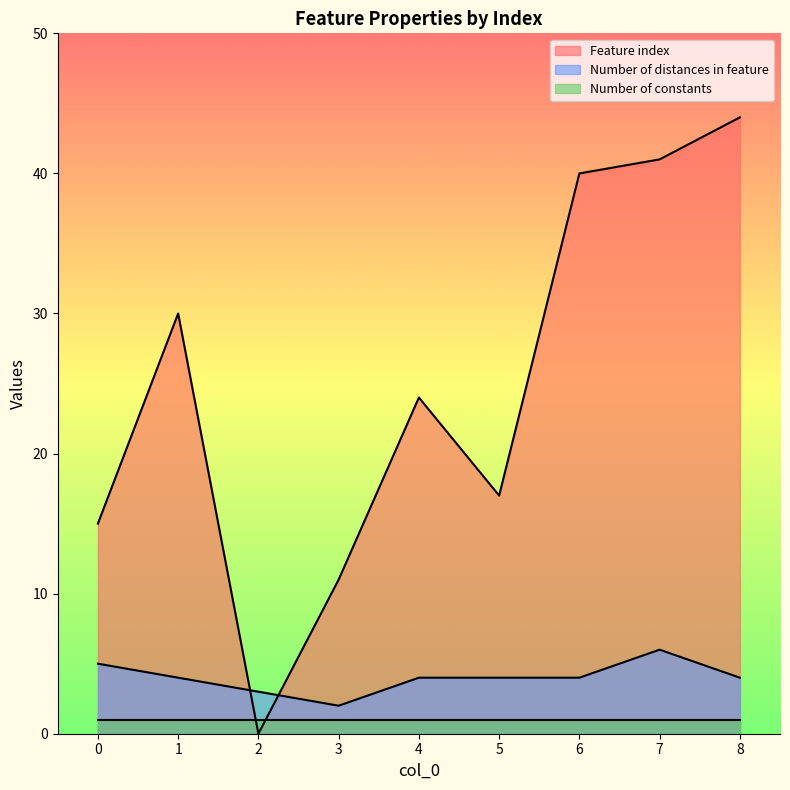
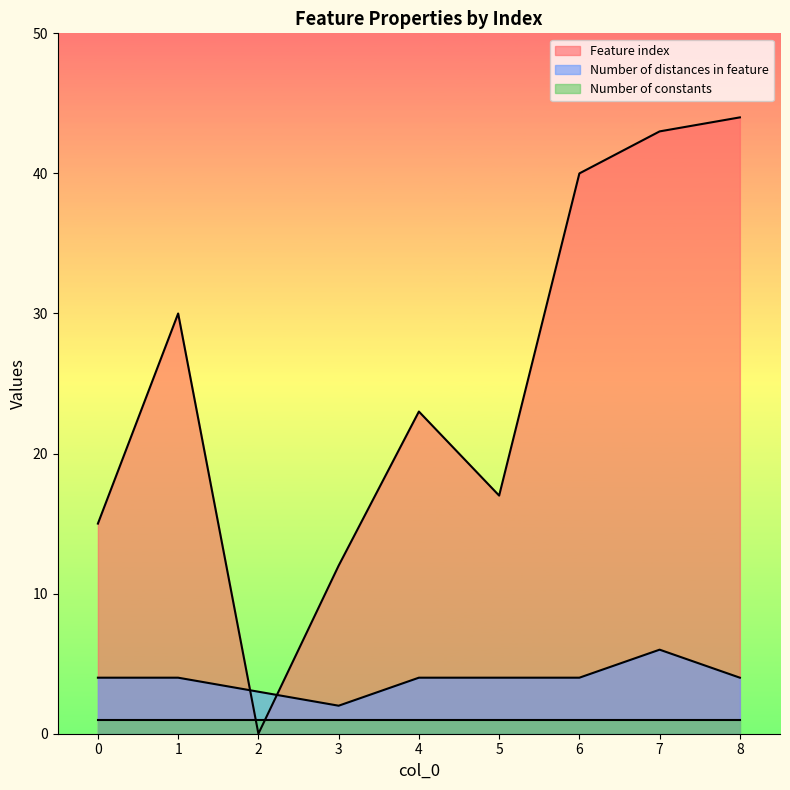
  {
    "Feature index": {
      "0": 15,
      "1": 30,
      "2": 0,
-     "3": 11,
-     "4": 24,
+     "3": 12,
+     "4": 23,
      "5": 17,
      "6": 40,
-     "7": 41,
+     "7": 43,
      "8": 44
    },
    "Number of distances in feature": {
-     "0": 5,
+     "0": 4,
      "1": 4,
      "2": 3,
      "3": 2,
      "4": 4,
      "5": 4,
      "6": 4,
      "7": 6,
      "8": 4
    },
    "Number of constants": {
      "0": 1,
      "1": 1,
      "2": 1,
      "3": 1,
      "4": 1,
      "5": 1,
      "6": 1,
      "7": 1,
      "8": 1
    }
  }
